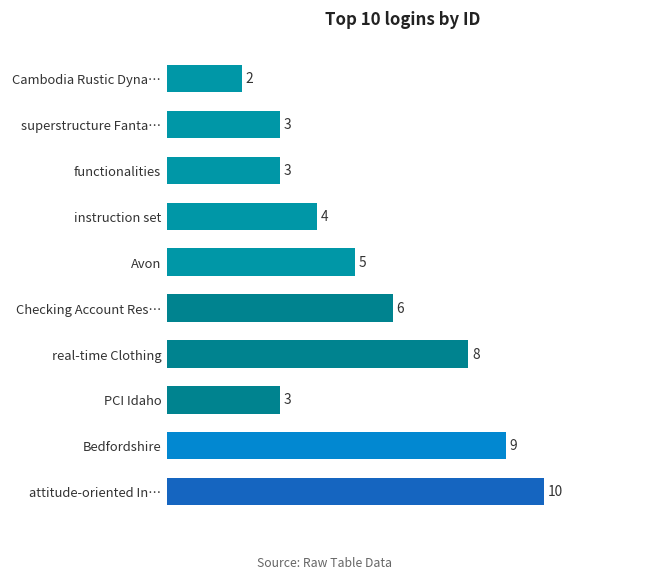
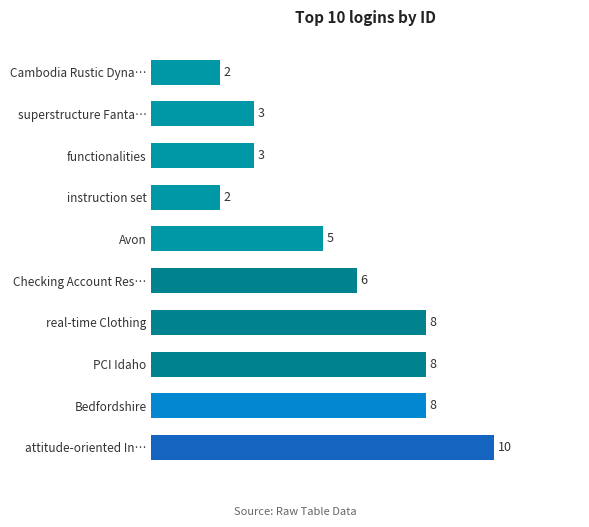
  {
    "Cambodia Rustic Dyna…": 2,
    "superstructure Fanta…": 3,
    "functionalities": 3,
-   "instruction set": 4,
+   "instruction set": 2,
    "Avon": 5,
    "Checking Account Res…": 6,
    "real-time Clothing": 8,
-   "PCI Idaho": 3,
-   "Bedfordshire": 9,
+   "PCI Idaho": 8,
+   "Bedfordshire": 8,
    "attitude-oriented In…": 10
  }
